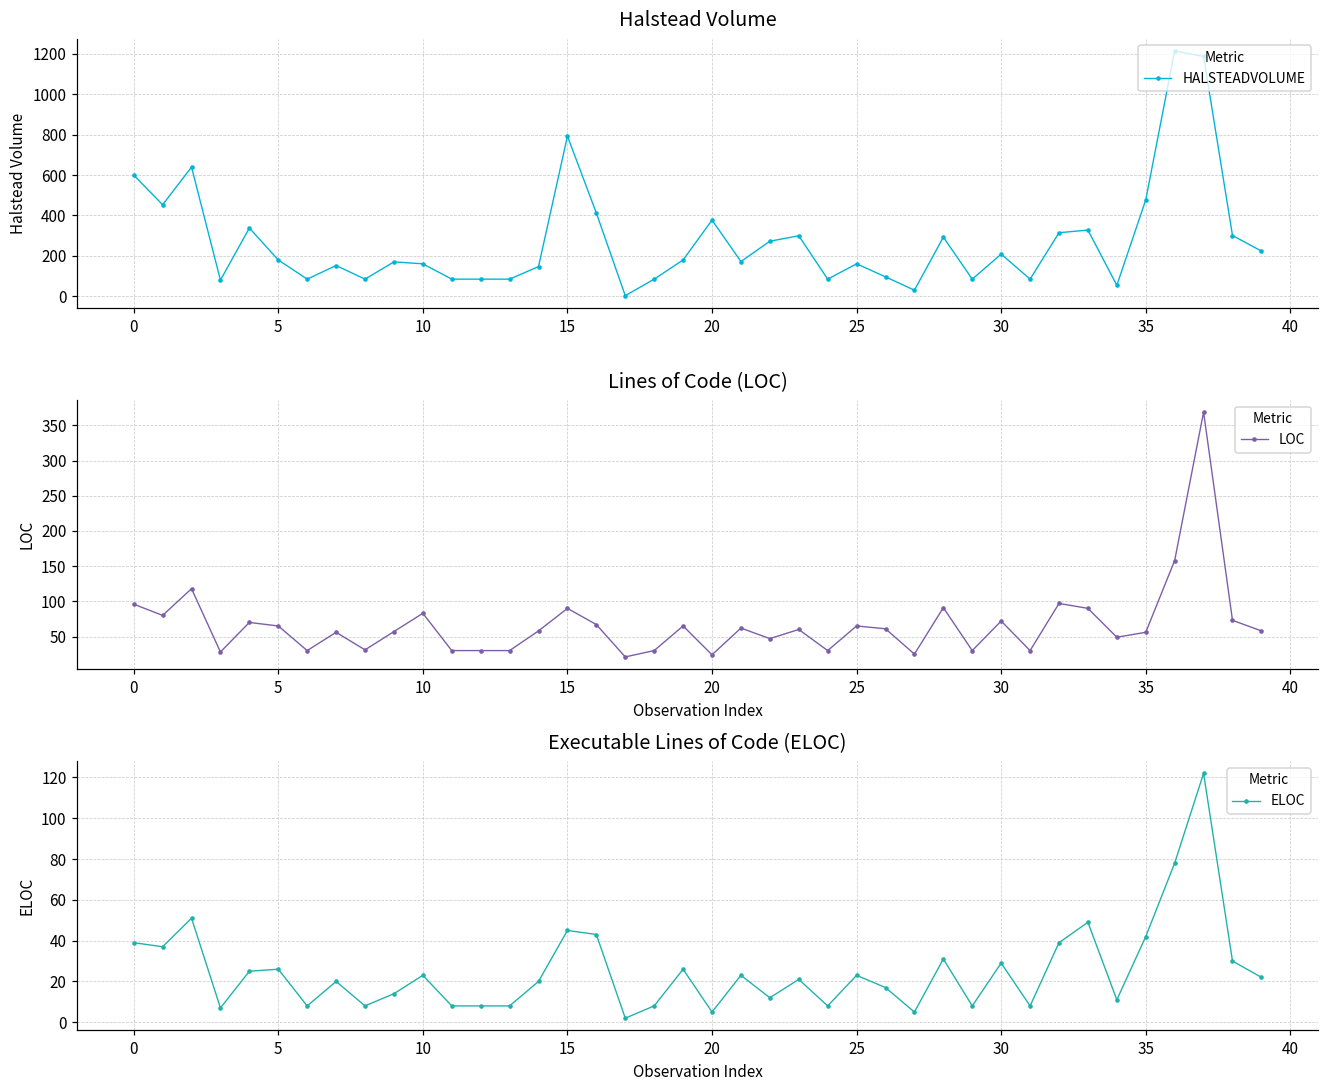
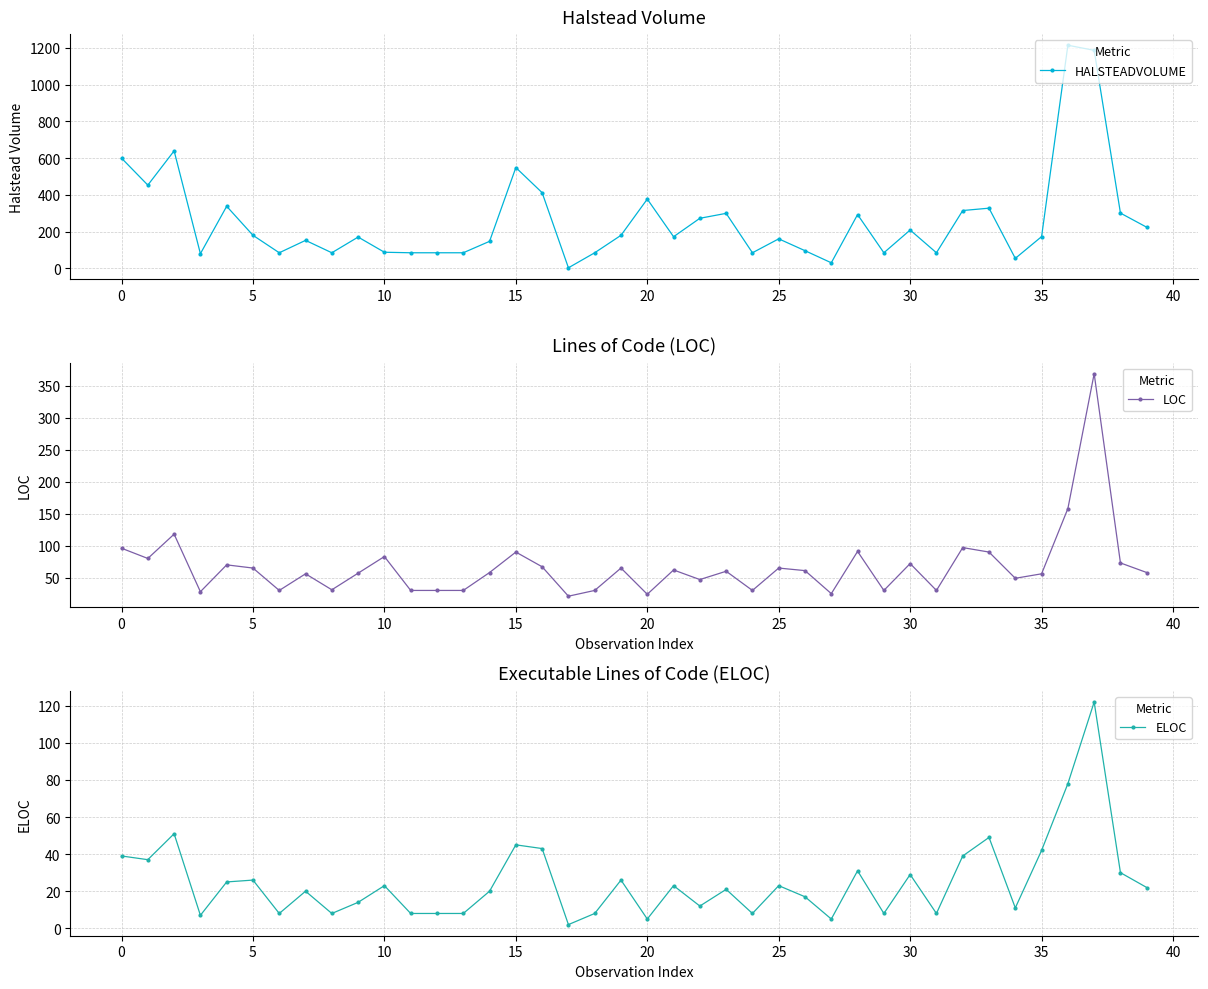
  {
    "Halstead Volume": {
      "0": 600,
      "5": 180,
-     "10": 160,
-     "15": 790,
+     "10": 90,
+     "15": 550,
      "20": 380,
      "25": 160,
      "30": 210,
-     "35": 480
+     "35": 170
    },
    "Lines of Code (LOC)": {
      "0": 100,
      "5": 70,
      "10": 80,
      "15": 90,
      "20": 20,
      "25": 70,
      "30": 70,
      "35": 60
    },
    "Executable Lines of Code (ELOC)": {
      "0": 39,
      "5": 26,
      "10": 23,
      "15": 45,
      "20": 5,
      "25": 23,
      "30": 29,
      "35": 42
    }
  }
